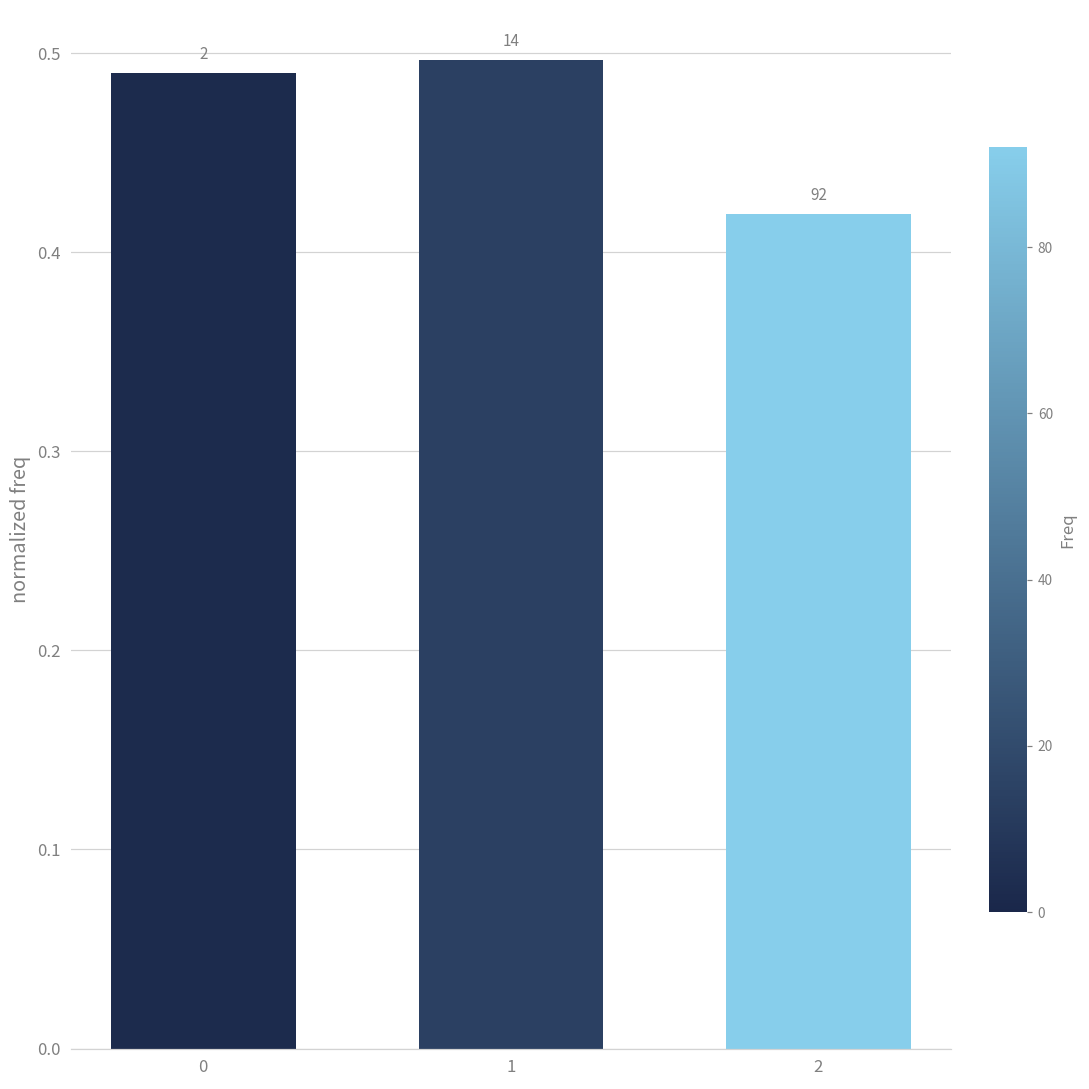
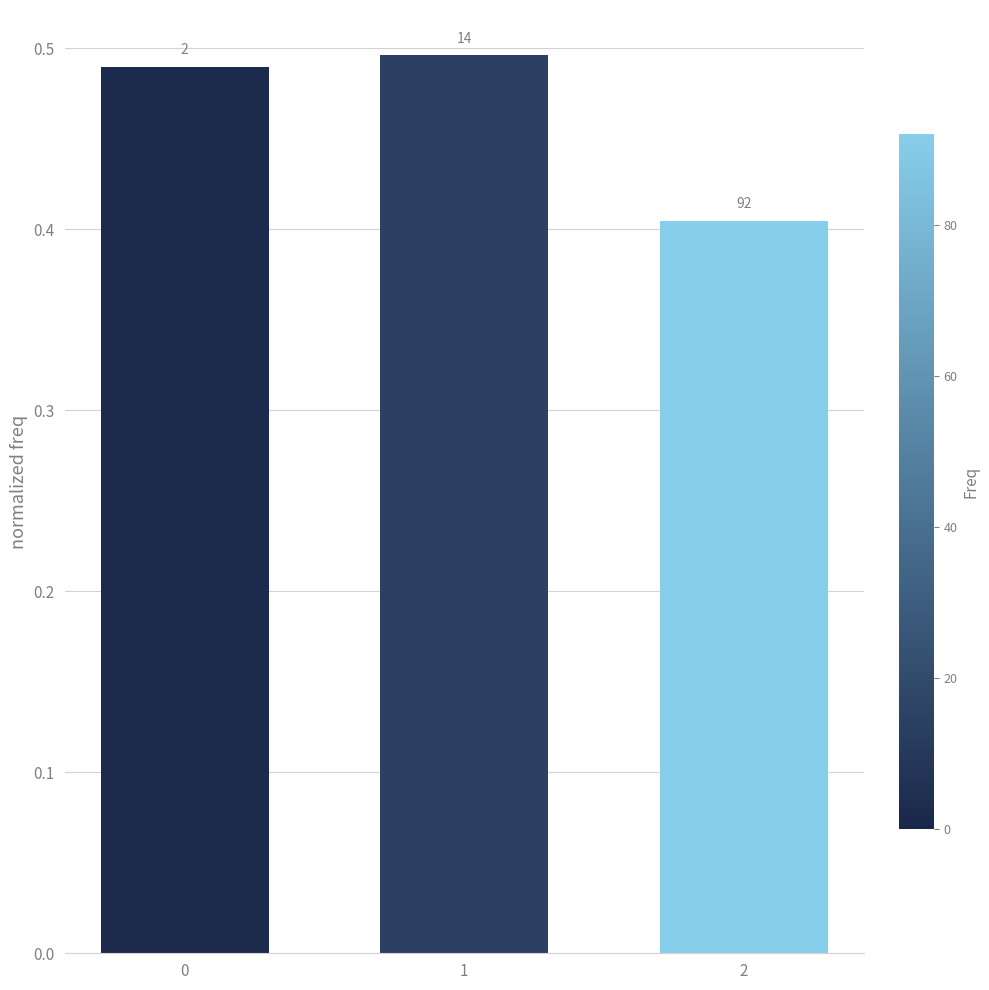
  {
-   "2": 0.419
+   "2": 0.405
  }
